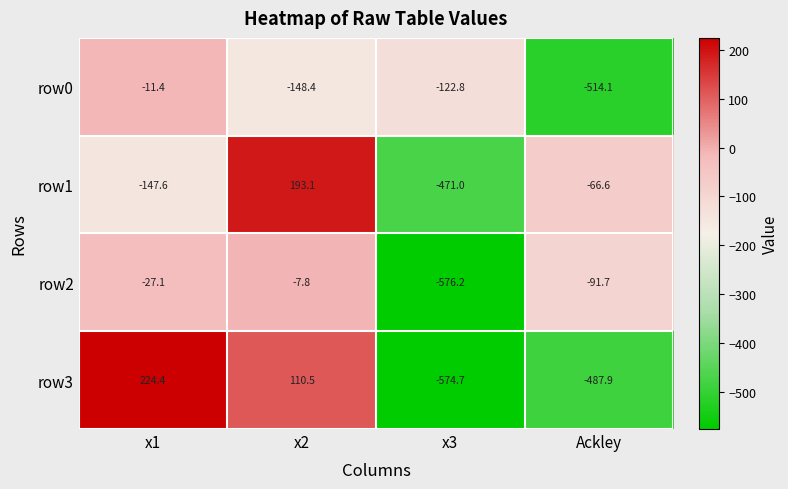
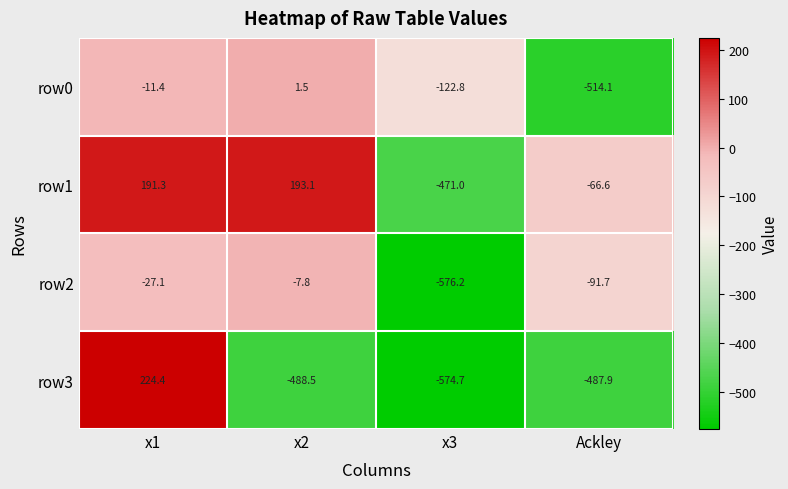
  {
    "row0": {
      "x1": -11.4,
-     "x2": -148.4,
+     "x2": 1.5,
      "x3": -122.8,
      "Ackley": -514.1
    },
    "row1": {
-     "x1": -147.6,
+     "x1": 191.3,
      "x2": 193.1,
      "x3": -471.0,
      "Ackley": -66.6
    },
    "row2": {
      "x1": -27.1,
      "x2": -7.8,
      "x3": -576.2,
      "Ackley": -91.7
    },
    "row3": {
      "x1": 224.4,
-     "x2": 110.5,
+     "x2": -488.5,
      "x3": -574.7,
      "Ackley": -487.9
    }
  }
